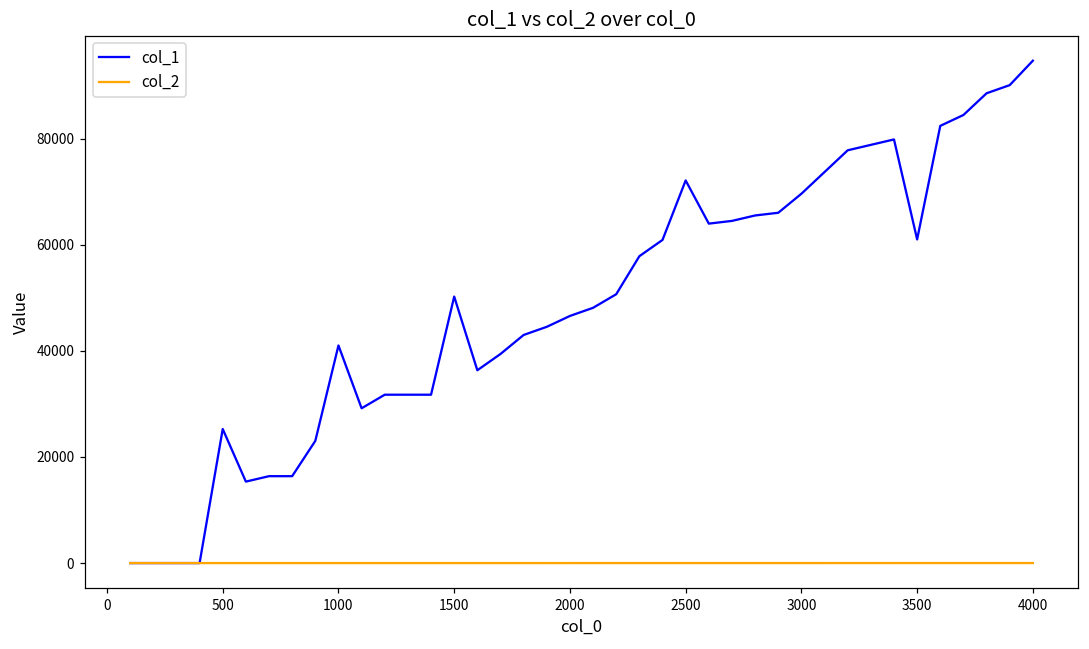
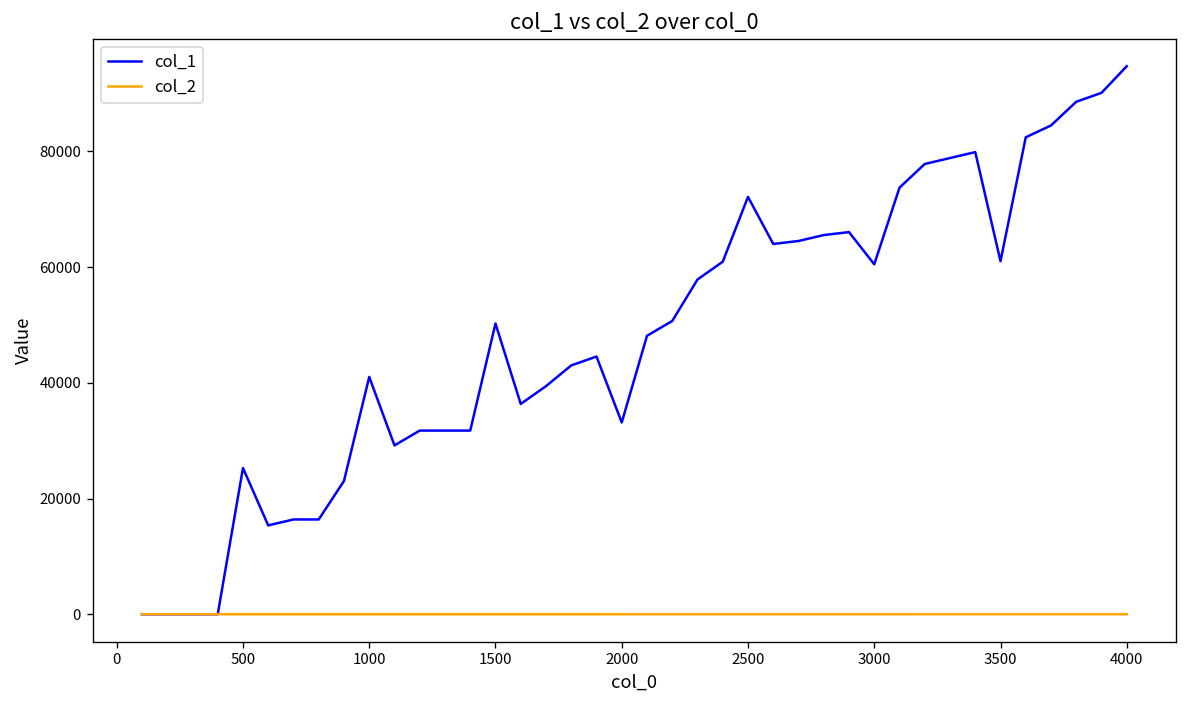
  {
    "col_1": {
      "500": 25000,
      "1000": 41000,
      "1500": 50000,
-     "2000": 47000,
+     "2000": 33000,
      "2500": 72000,
-     "3000": 70000,
+     "3000": 60000,
      "3500": 61000,
      "4000": 95000
    },
    "col_2": {
      "500": 0,
      "1000": 0,
      "1500": 0,
      "2000": 0,
      "2500": 0,
      "3000": 0,
      "3500": 0,
      "4000": 0
    }
  }
